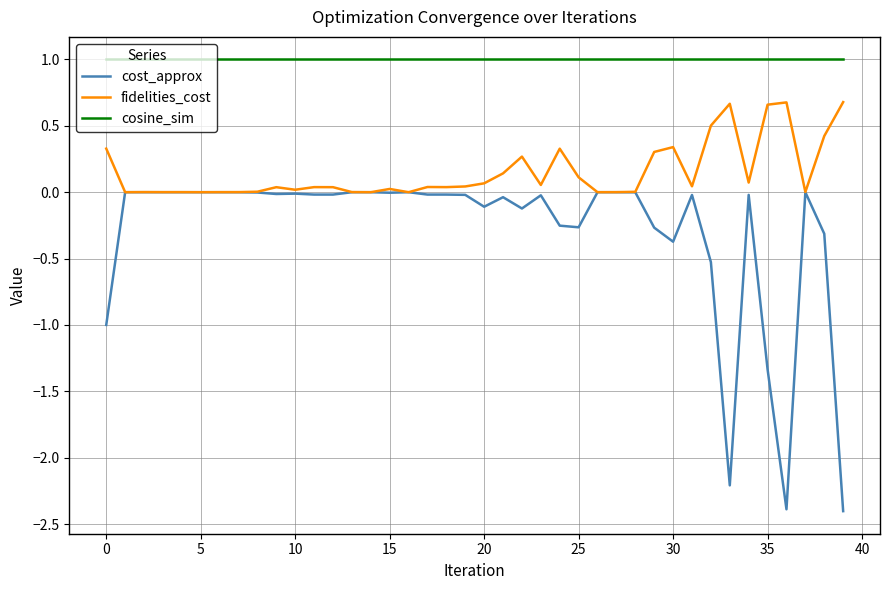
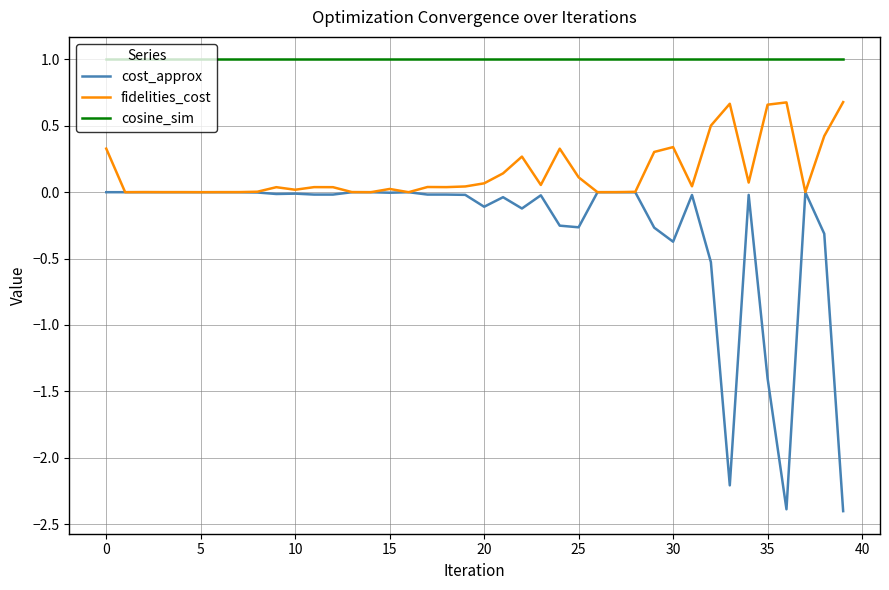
  {
    "cost_approx": {
-     "0": -1,
+     "0": 0,
      "10": -0.01,
      "15": 0.00,
      "20": -0.11,
      "25": -0.26,
      "30": -0.37,
-     "35": -1.33
+     "35": -1.40
    },
    "fidelities_cost": {
      "0": 0.33,
      "10": 0.02,
      "15": 0.02,
      "20": 0.07,
      "25": 0.11,
      "30": 0.34,
      "35": 0.66
    },
    "cosine_sim": {
      "10": 1.00,
      "15": 1.00,
      "20": 1.00,
      "25": 1.00,
      "30": 1.00,
      "35": 1.00
    }
  }
